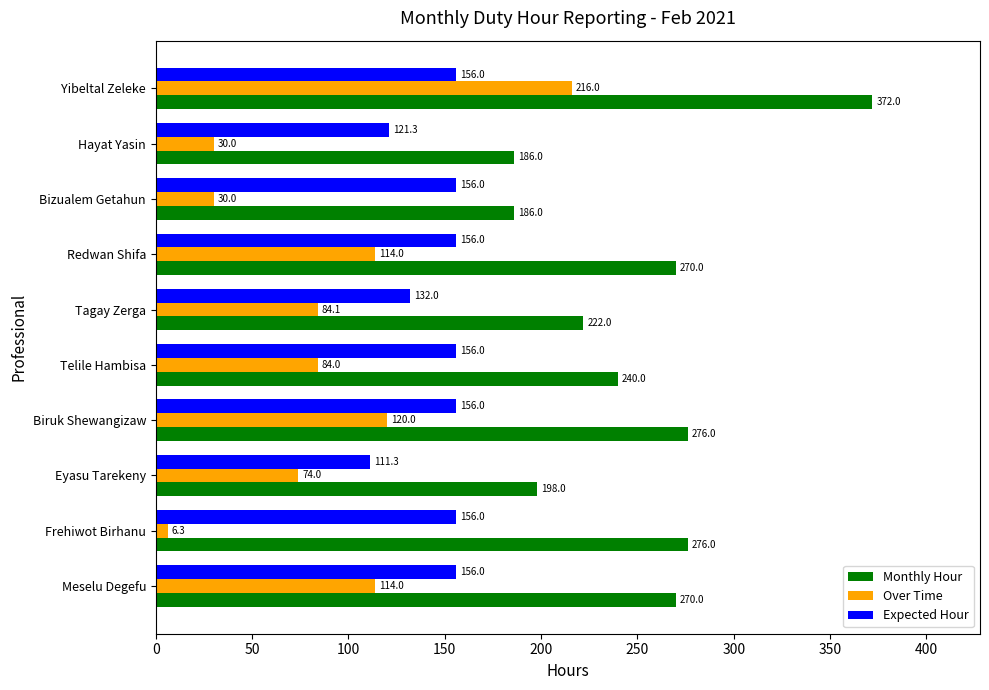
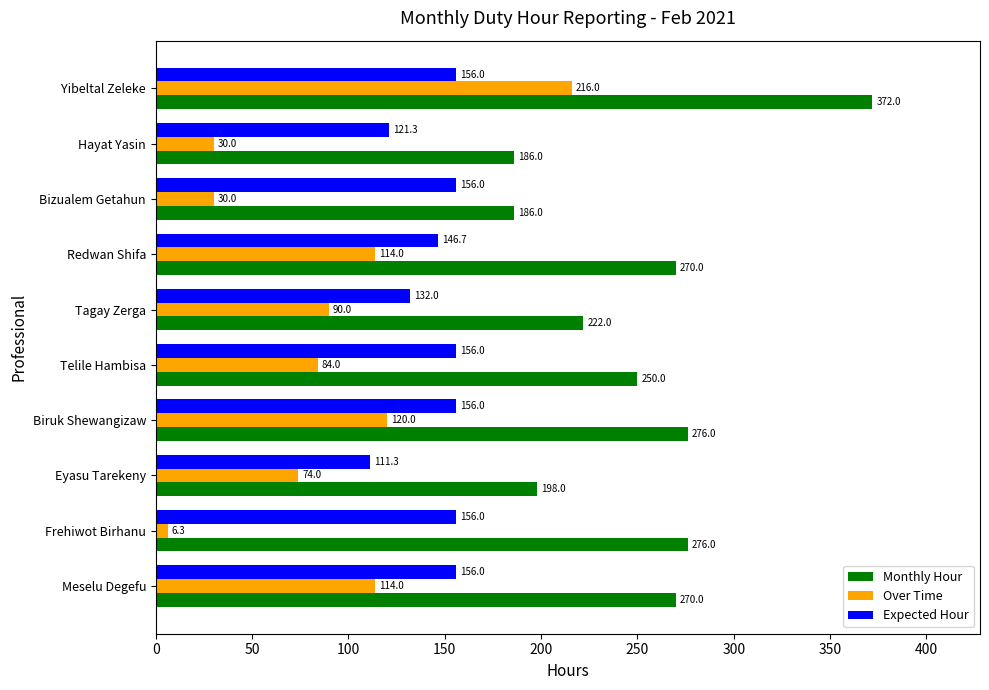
  {
    "Monthly Hour": {
      "Yibeltal Zeleke": 372.0,
      "Hayat Yasin": 186.0,
      "Bizualem Getahun": 186.0,
      "Redwan Shifa": 270.0,
      "Tagay Zerga": 222.0,
-     "Telile Hambisa": 240.0,
+     "Telile Hambisa": 250.0,
      "Biruk Shewangizaw": 276.0,
      "Eyasu Tarekeny": 198.0,
      "Frehiwot Birhanu": 276.0,
      "Meselu Degefu": 270.0
    },
    "Over Time": {
      "Yibeltal Zeleke": 216.0,
      "Hayat Yasin": 30.0,
      "Bizualem Getahun": 30.0,
      "Redwan Shifa": 114.0,
-     "Tagay Zerga": 84.1,
+     "Tagay Zerga": 90.0,
      "Telile Hambisa": 84.0,
      "Biruk Shewangizaw": 120.0,
      "Eyasu Tarekeny": 74.0,
      "Frehiwot Birhanu": 6.3,
      "Meselu Degefu": 114.0
    },
    "Expected Hour": {
      "Yibeltal Zeleke": 156.0,
      "Hayat Yasin": 121.3,
      "Bizualem Getahun": 156.0,
-     "Redwan Shifa": 156.0,
+     "Redwan Shifa": 146.7,
      "Tagay Zerga": 132.0,
      "Telile Hambisa": 156.0,
      "Biruk Shewangizaw": 156.0,
      "Eyasu Tarekeny": 111.3,
      "Frehiwot Birhanu": 156.0,
      "Meselu Degefu": 156.0
    }
  }
